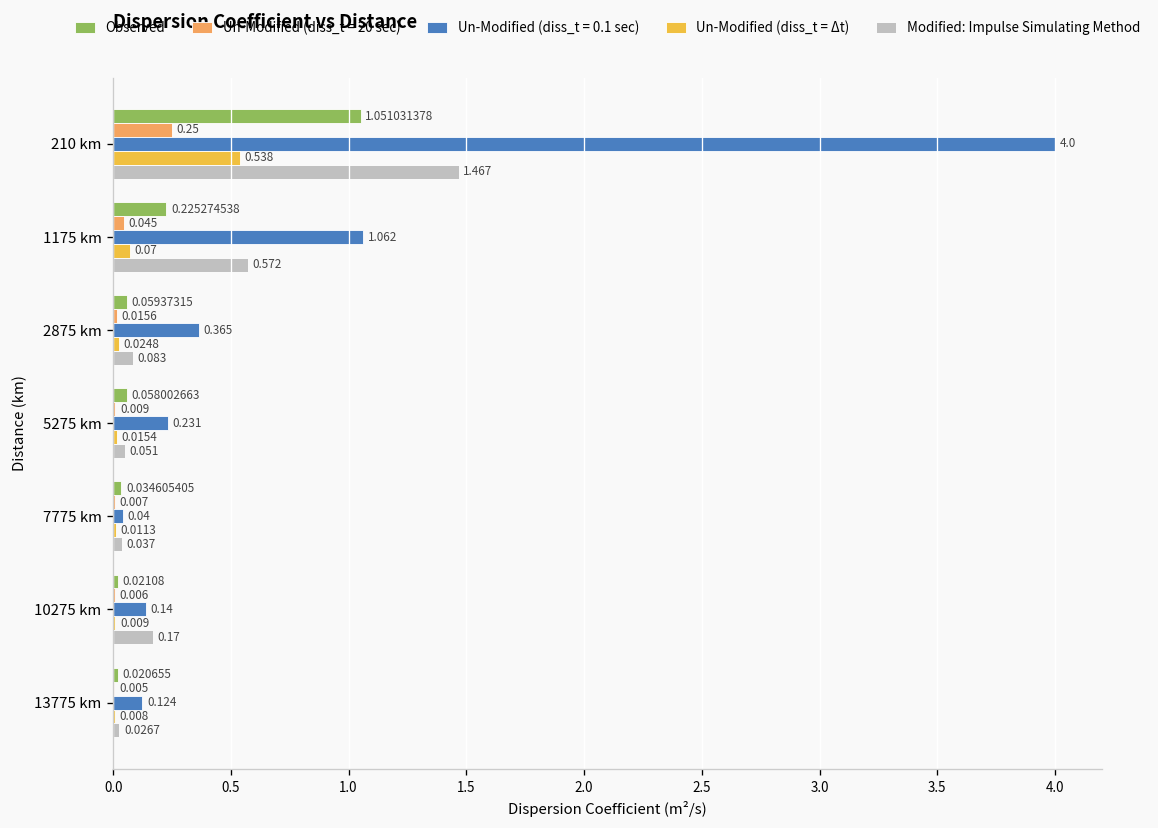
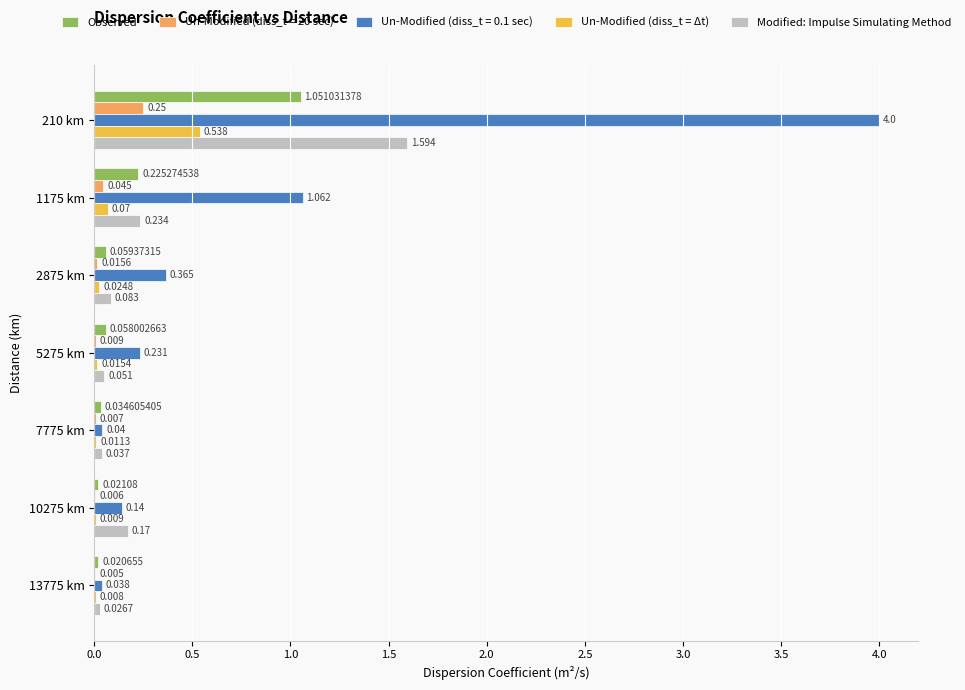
  {
    "Observed": {
      "210 km": 1.051031378,
      "1175 km": 0.225274538,
      "2875 km": 0.05937315,
      "5275 km": 0.058002663,
      "7775 km": 0.034605405,
      "10275 km": 0.02108,
      "13775 km": 0.020655
    },
    "Un-Modified (diss_t = 0.1 sec)": {
      "210 km": 4.0,
      "1175 km": 1.062,
      "2875 km": 0.365,
      "5275 km": 0.231,
      "7775 km": 0.04,
      "10275 km": 0.14,
-     "13775 km": 0.124
+     "13775 km": 0.038
    },
    "Modified: Impulse Simulating Method": {
-     "210 km": 1.467,
-     "1175 km": 0.572,
+     "210 km": 1.594,
+     "1175 km": 0.234,
      "2875 km": 0.083,
      "5275 km": 0.051,
      "7775 km": 0.037,
      "10275 km": 0.17,
      "13775 km": 0.0267
    }
  }
